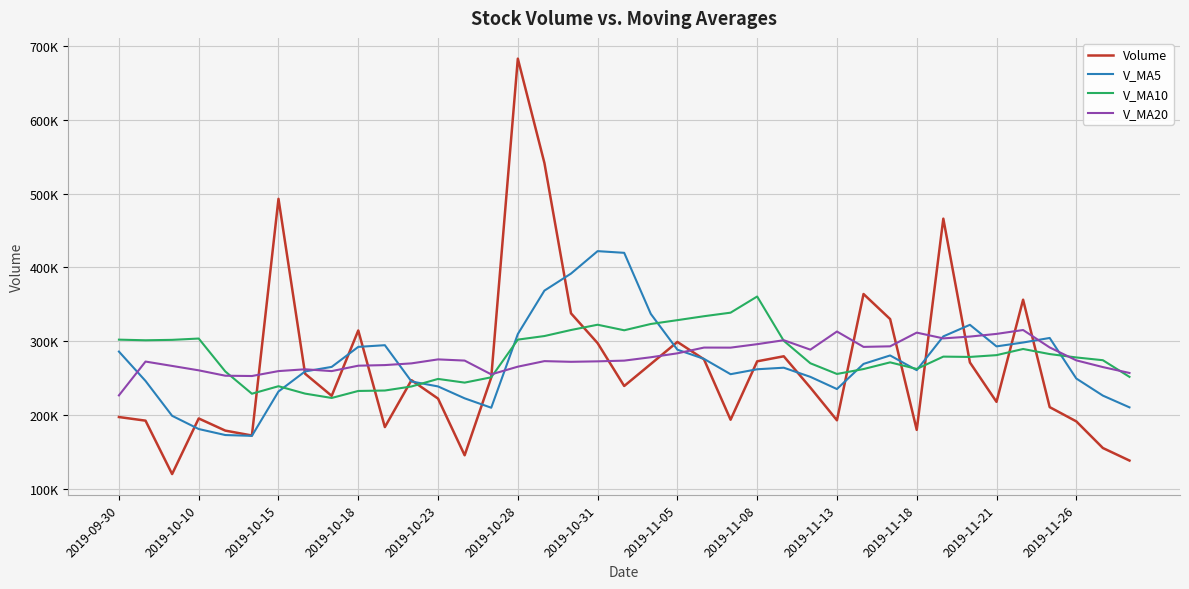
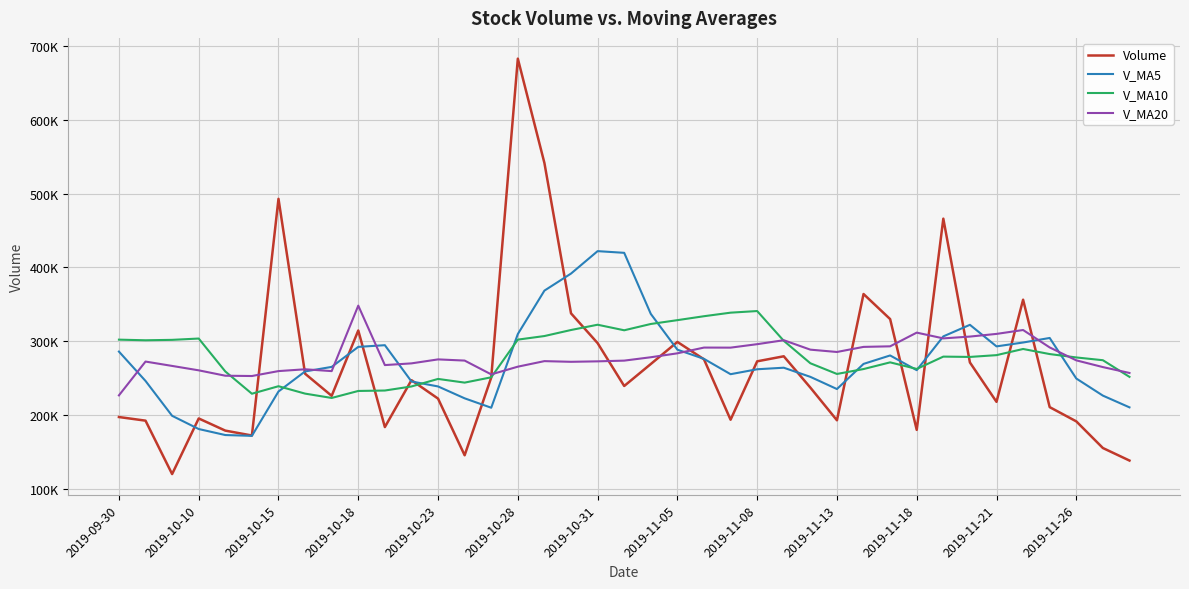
  {
    "Volume": {
      "2019-09-30": 200000,
      "2019-10-10": 200000,
      "2019-10-15": 490000,
      "2019-10-18": 310000,
      "2019-10-23": 220000,
      "2019-10-28": 680000,
      "2019-10-31": 300000,
      "2019-11-05": 300000,
      "2019-11-08": 270000,
      "2019-11-13": 190000,
      "2019-11-18": 180000,
      "2019-11-21": 220000,
      "2019-11-26": 190000
    },
    "V_MA5": {
      "2019-09-30": 290000,
      "2019-10-10": 180000,
      "2019-10-15": 230000,
      "2019-10-18": 290000,
      "2019-10-23": 240000,
      "2019-10-28": 310000,
      "2019-10-31": 420000,
      "2019-11-05": 290000,
      "2019-11-08": 260000,
      "2019-11-13": 240000,
      "2019-11-21": 290000,
      "2019-11-26": 250000
    },
    "V_MA10": {
      "2019-09-30": 300000,
      "2019-10-10": 300000,
      "2019-10-15": 240000,
      "2019-10-18": 230000,
      "2019-10-23": 250000,
      "2019-10-28": 300000,
      "2019-10-31": 320000,
      "2019-11-05": 330000,
-     "2019-11-08": 360000,
+     "2019-11-08": 340000,
      "2019-11-13": 260000,
      "2019-11-21": 280000,
      "2019-11-26": 280000
    },
    "V_MA20": {
      "2019-09-30": 230000,
      "2019-10-10": 260000,
      "2019-10-15": 260000,
-     "2019-10-18": 270000,
+     "2019-10-18": 350000,
      "2019-10-23": 280000,
      "2019-10-28": 270000,
      "2019-10-31": 270000,
      "2019-11-05": 280000,
      "2019-11-08": 300000,
-     "2019-11-13": 310000,
+     "2019-11-13": 290000,
      "2019-11-18": 310000,
      "2019-11-21": 310000,
      "2019-11-26": 270000
    }
  }
